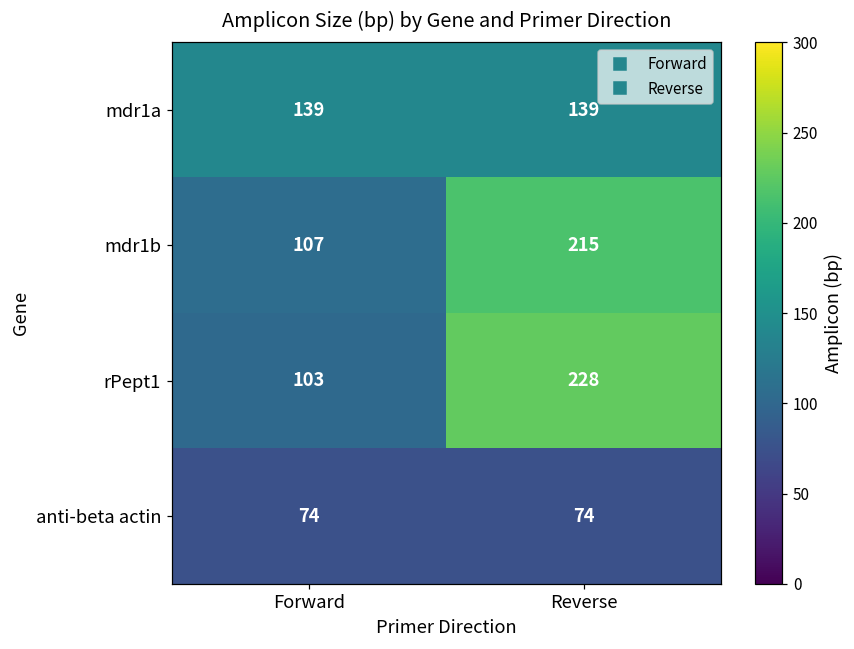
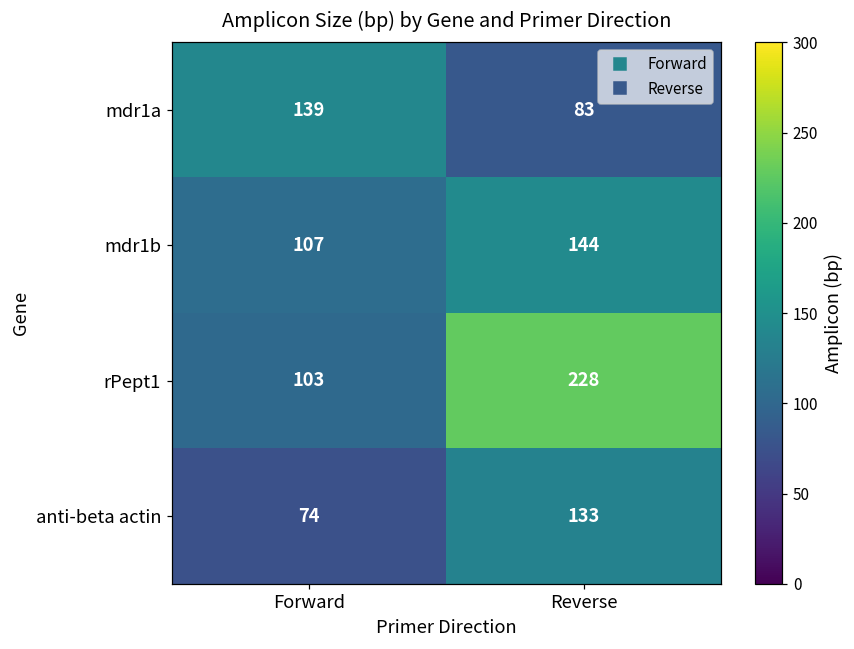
  {
    "mdr1a": {
      "Forward": 139,
-     "Reverse": 139
+     "Reverse": 83
    },
    "mdr1b": {
      "Forward": 107,
-     "Reverse": 215
+     "Reverse": 144
    },
    "rPept1": {
      "Forward": 103,
      "Reverse": 228
    },
    "anti-beta actin": {
      "Forward": 74,
-     "Reverse": 74
+     "Reverse": 133
    }
  }
